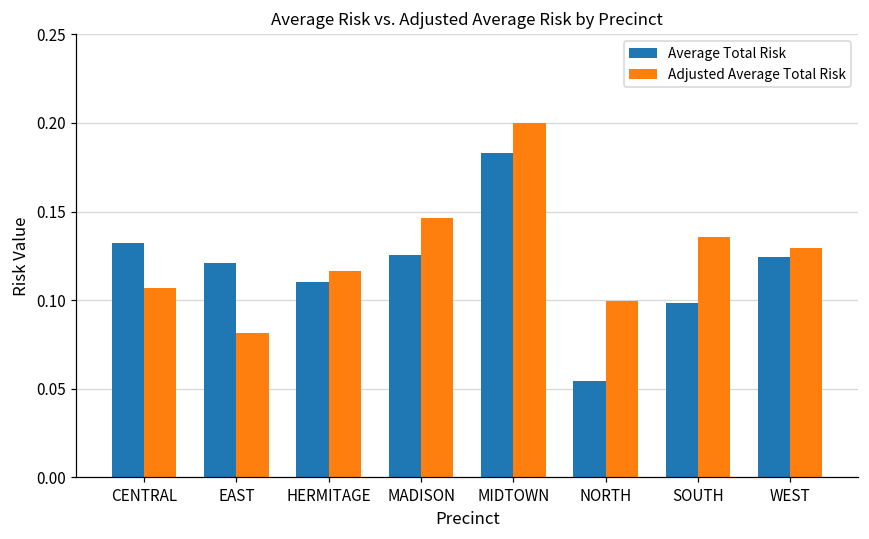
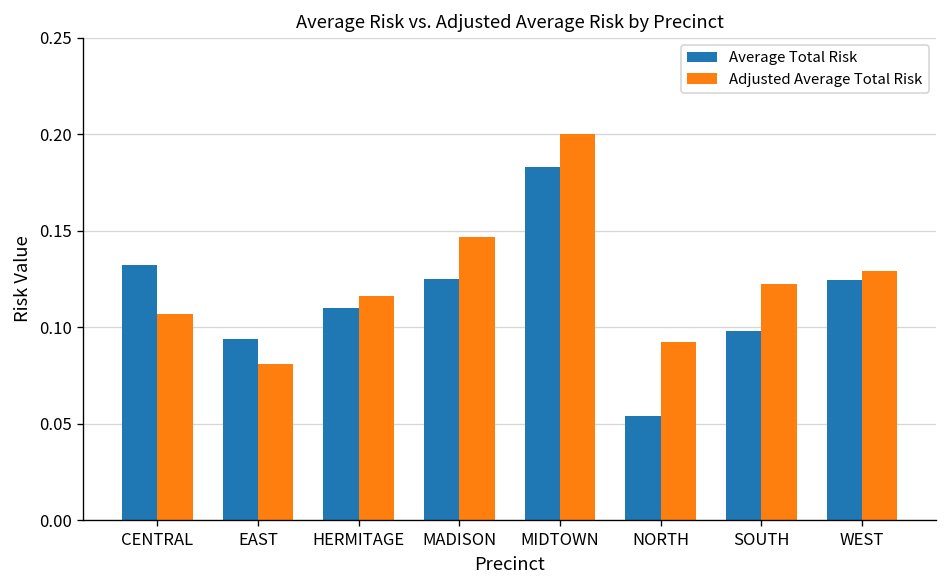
  {
    "Average Total Risk": {
      "CENTRAL": 0.132,
-     "EAST": 0.121,
+     "EAST": 0.094,
      "HERMITAGE": 0.110,
      "MADISON": 0.125,
      "MIDTOWN": 0.183,
      "NORTH": 0.054,
      "SOUTH": 0.098,
      "WEST": 0.124
    },
    "Adjusted Average Total Risk": {
      "CENTRAL": 0.107,
      "EAST": 0.081,
      "HERMITAGE": 0.116,
      "MADISON": 0.147,
      "MIDTOWN": 0.200,
-     "NORTH": 0.100,
-     "SOUTH": 0.136,
+     "NORTH": 0.093,
+     "SOUTH": 0.123,
      "WEST": 0.129
    }
  }
